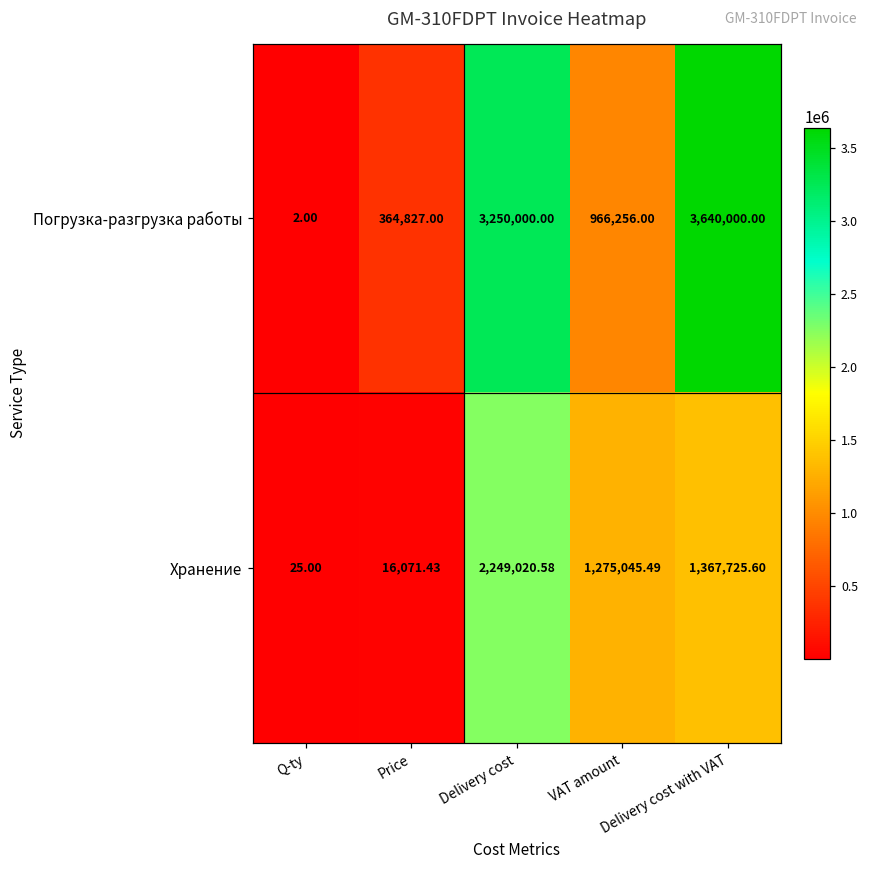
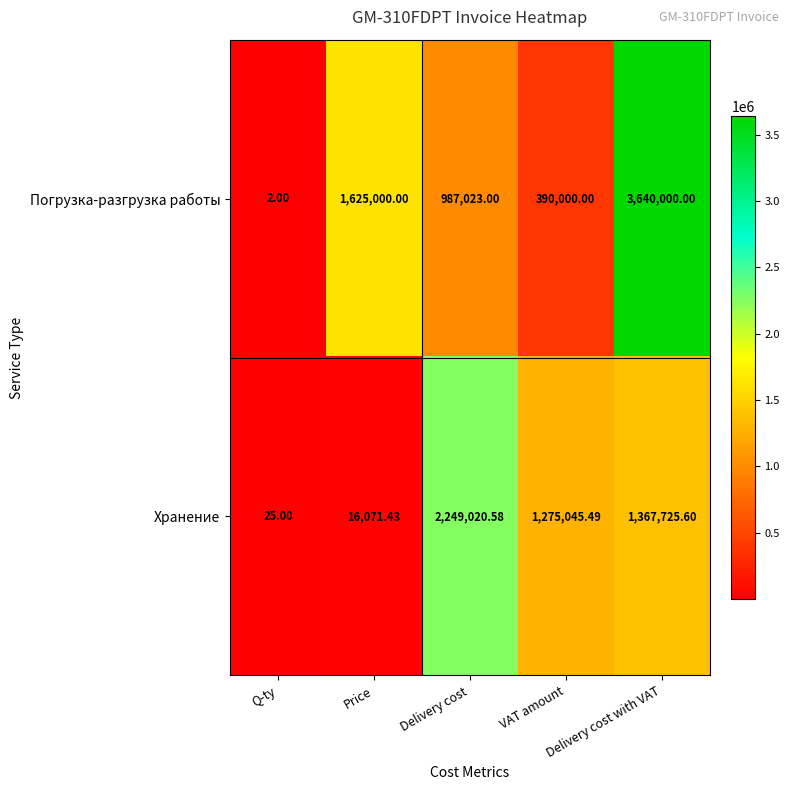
  {
    "Погрузка-разгрузка работы": {
      "Q-ty": "2.00",
-     "Price": "364,827.00",
-     "Delivery cost": "3,250,000.00",
-     "VAT amount": "966,256.00",
+     "Price": "1,625,000.00",
+     "Delivery cost": "987,023.00",
+     "VAT amount": "390,000.00",
      "Delivery cost with VAT": "3,640,000.00"
    },
    "Хранение": {
      "Q-ty": "25.00",
      "Price": "16,071.43",
      "Delivery cost": "2,249,020.58",
      "VAT amount": "1,275,045.49",
      "Delivery cost with VAT": "1,367,725.60"
    }
  }
